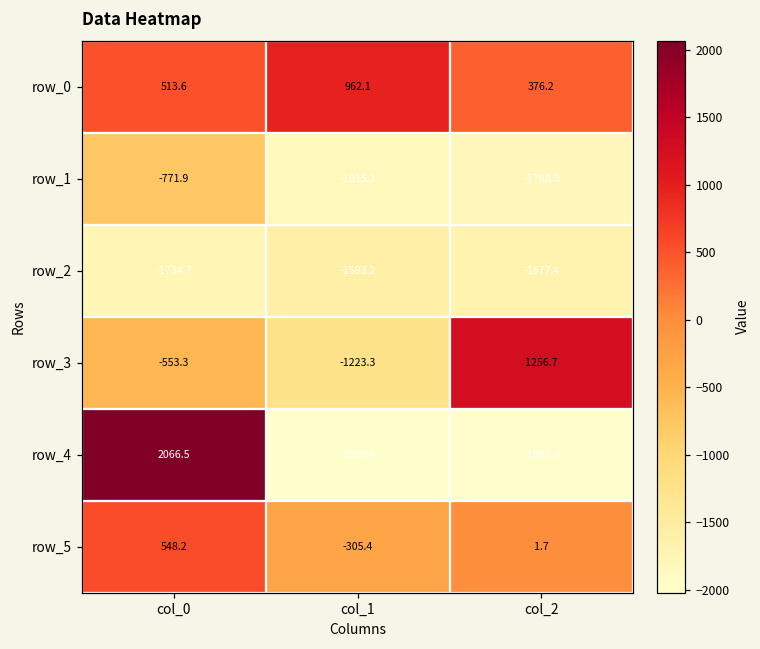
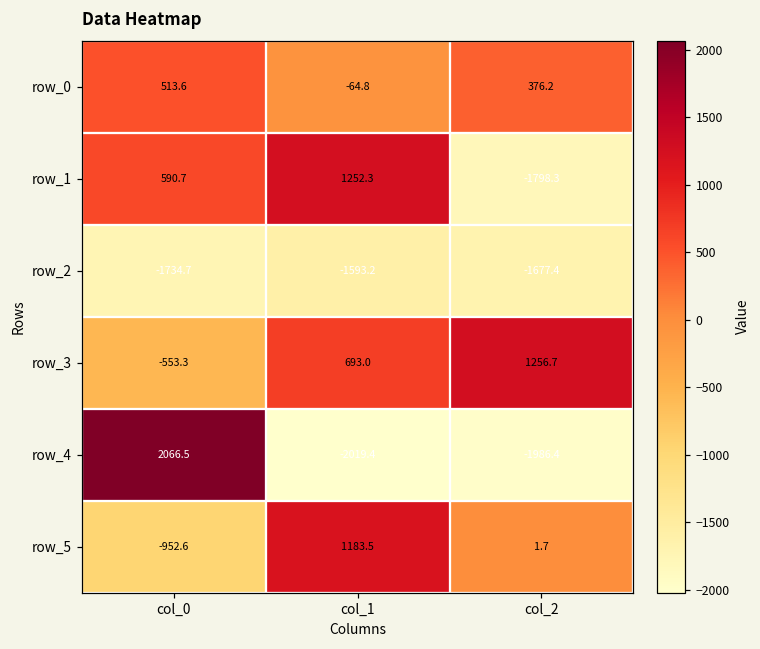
  {
    "row_0": {
      "col_0": 513.6,
-     "col_1": 962.1,
+     "col_1": -64.8,
      "col_2": 376.2
    },
    "row_1": {
-     "col_0": -771.9,
-     "col_1": -1815.2,
+     "col_0": 590.7,
+     "col_1": 1252.3,
      "col_2": -1798.3
    },
    "row_2": {
      "col_0": -1734.7,
      "col_1": -1593.2,
      "col_2": -1677.4
    },
    "row_3": {
      "col_0": -553.3,
-     "col_1": -1223.3,
+     "col_1": 693.0,
      "col_2": 1256.7
    },
    "row_4": {
      "col_0": 2066.5,
      "col_1": -2019.4,
      "col_2": -1986.4
    },
    "row_5": {
-     "col_0": 548.2,
-     "col_1": -305.4,
+     "col_0": -952.6,
+     "col_1": 1183.5,
      "col_2": 1.7
    }
  }
